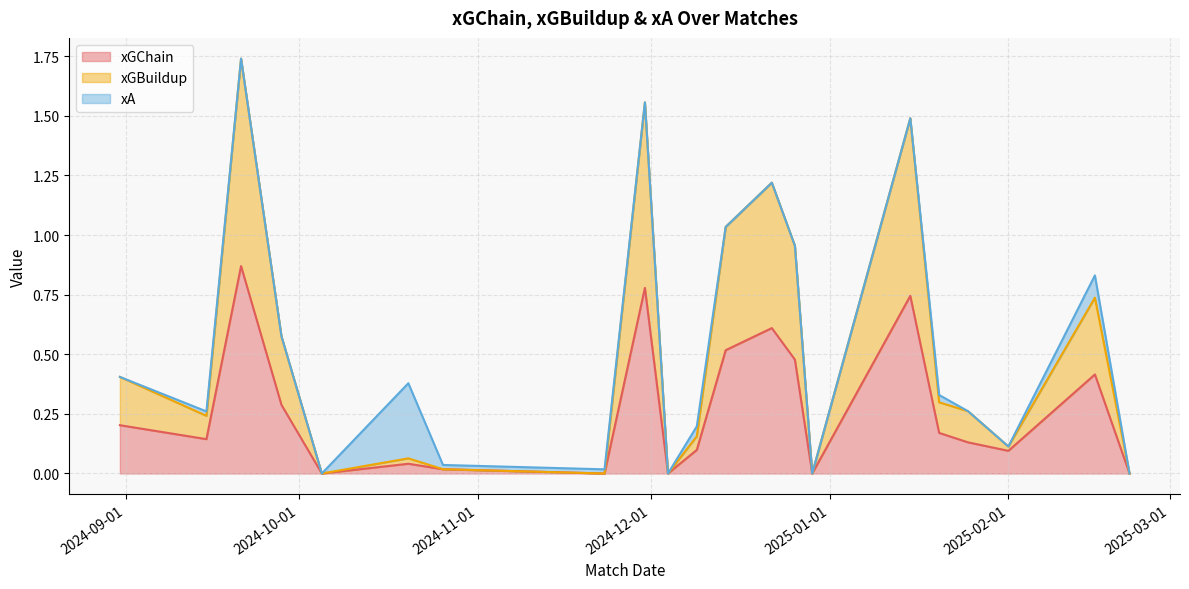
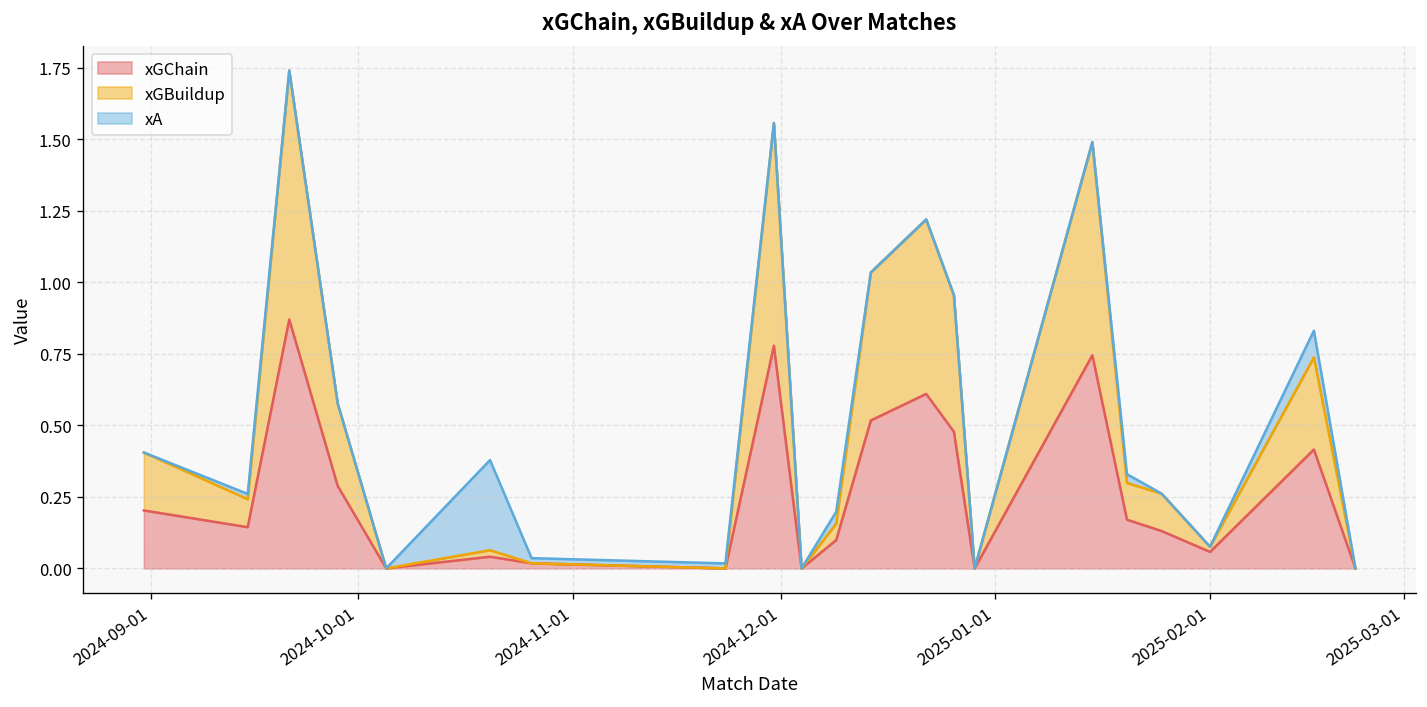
  {
    "xGChain": {
-     "2025-02-01": 0.10
+     "2025-02-01": 0.06
    }
  }
